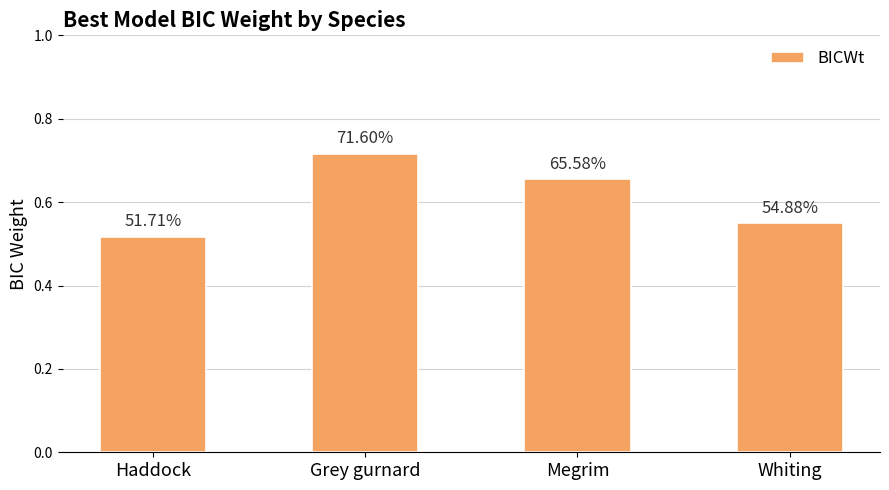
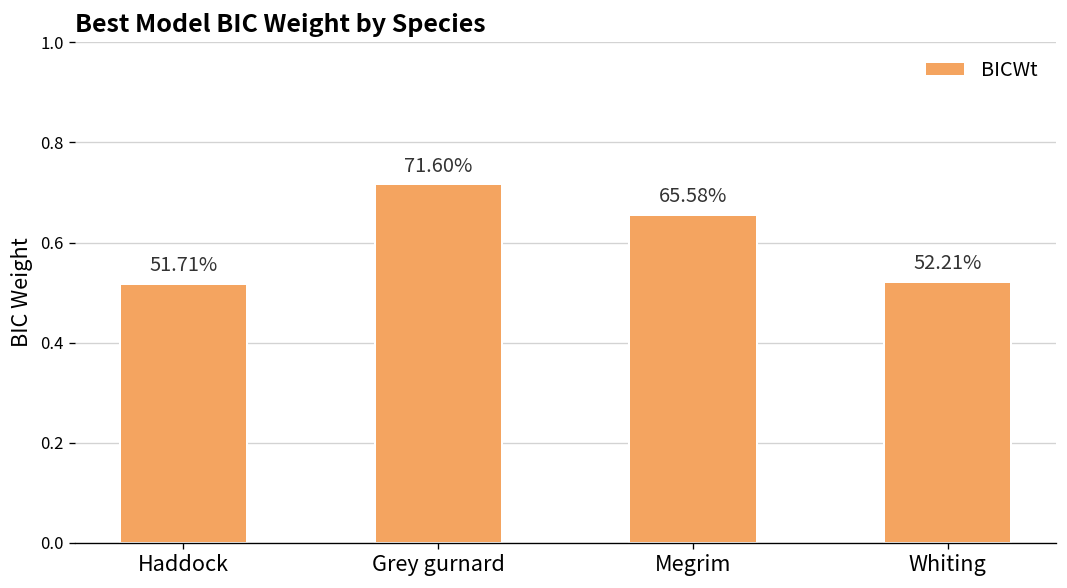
  {
    "Haddock": "51.71%",
    "Grey gurnard": "71.60%",
    "Megrim": "65.58%",
-   "Whiting": "54.88%"
+   "Whiting": "52.21%"
  }
